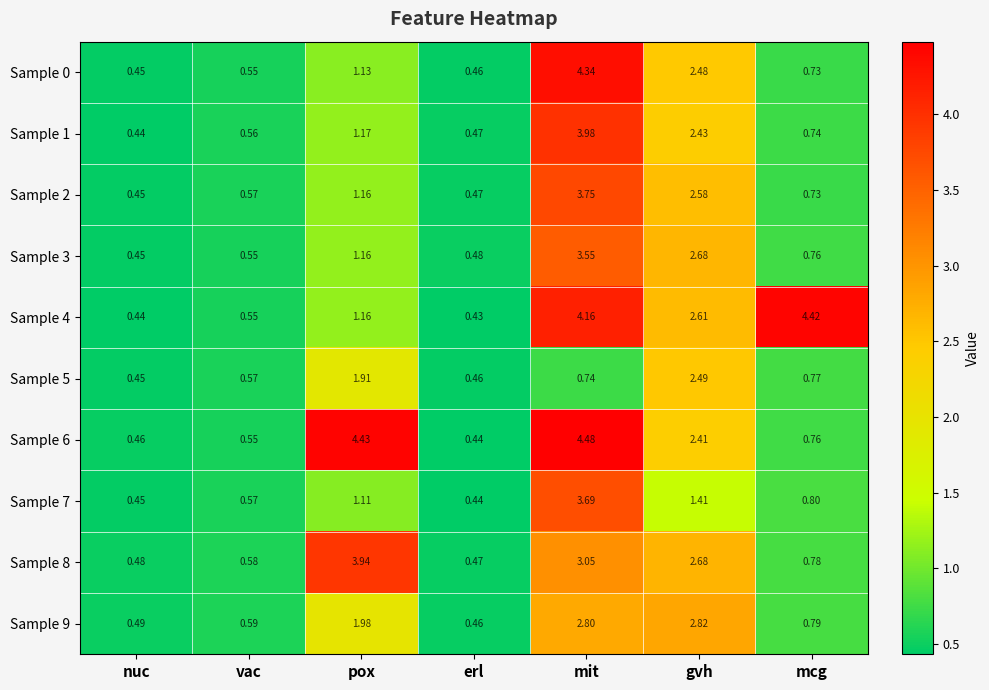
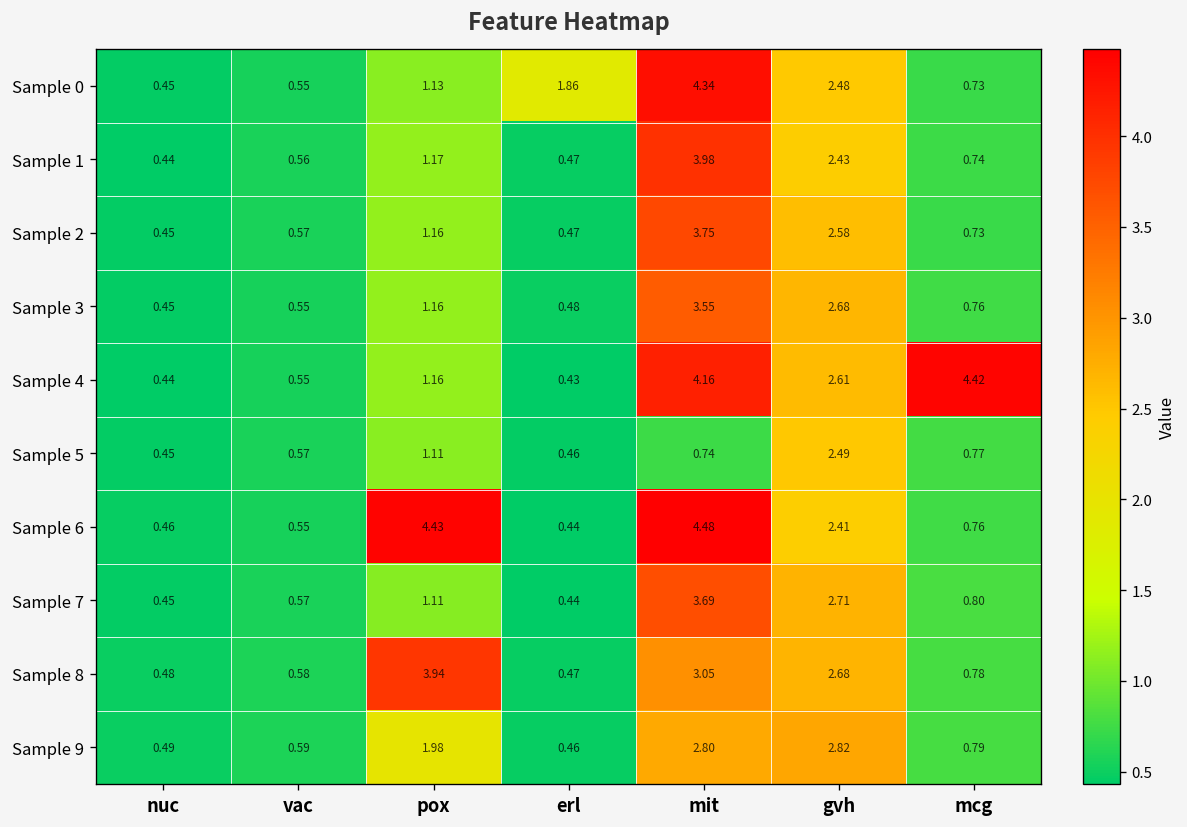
  {
    "Sample 0": {
      "nuc": 0.45,
      "vac": 0.55,
      "pox": 1.13,
-     "erl": 0.46,
+     "erl": 1.86,
      "mit": 4.34,
      "gvh": 2.48,
      "mcg": 0.73
    },
    "Sample 1": {
      "nuc": 0.44,
      "vac": 0.56,
      "pox": 1.17,
      "erl": 0.47,
      "mit": 3.98,
      "gvh": 2.43,
      "mcg": 0.74
    },
    "Sample 2": {
      "nuc": 0.45,
      "vac": 0.57,
      "pox": 1.16,
      "erl": 0.47,
      "mit": 3.75,
      "gvh": 2.58,
      "mcg": 0.73
    },
    "Sample 3": {
      "nuc": 0.45,
      "vac": 0.55,
      "pox": 1.16,
      "erl": 0.48,
      "mit": 3.55,
      "gvh": 2.68,
      "mcg": 0.76
    },
    "Sample 4": {
      "nuc": 0.44,
      "vac": 0.55,
      "pox": 1.16,
      "erl": 0.43,
      "mit": 4.16,
      "gvh": 2.61,
      "mcg": 4.42
    },
    "Sample 5": {
      "nuc": 0.45,
      "vac": 0.57,
-     "pox": 1.91,
+     "pox": 1.11,
      "erl": 0.46,
      "mit": 0.74,
      "gvh": 2.49,
      "mcg": 0.77
    },
    "Sample 6": {
      "nuc": 0.46,
      "vac": 0.55,
      "pox": 4.43,
      "erl": 0.44,
      "mit": 4.48,
      "gvh": 2.41,
      "mcg": 0.76
    },
    "Sample 7": {
      "nuc": 0.45,
      "vac": 0.57,
      "pox": 1.11,
      "erl": 0.44,
      "mit": 3.69,
-     "gvh": 1.41,
+     "gvh": 2.71,
      "mcg": 0.80
    },
    "Sample 8": {
      "nuc": 0.48,
      "vac": 0.58,
      "pox": 3.94,
      "erl": 0.47,
      "mit": 3.05,
      "gvh": 2.68,
      "mcg": 0.78
    },
    "Sample 9": {
      "nuc": 0.49,
      "vac": 0.59,
      "pox": 1.98,
      "erl": 0.46,
      "mit": 2.80,
      "gvh": 2.82,
      "mcg": 0.79
    }
  }
